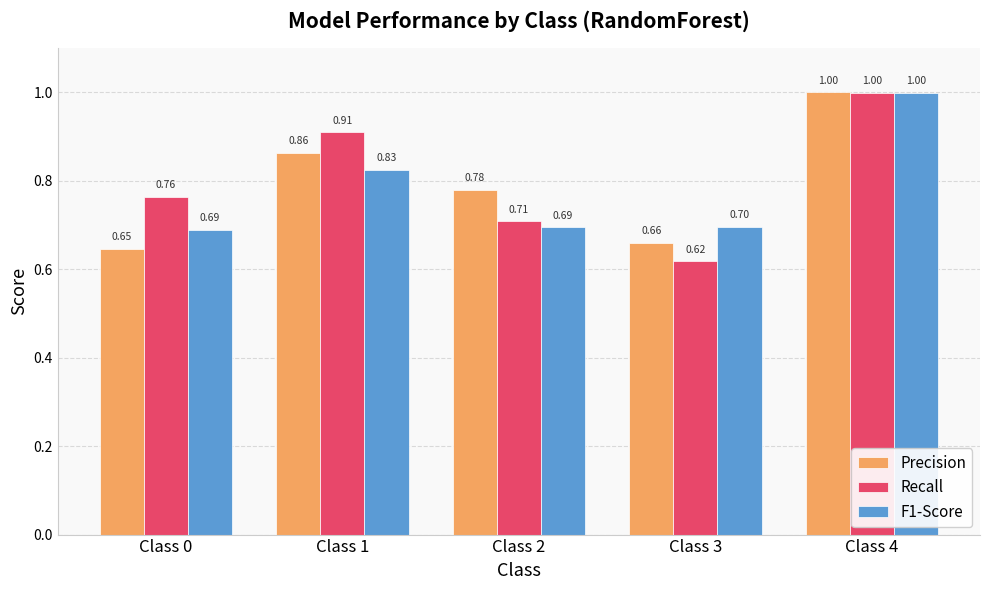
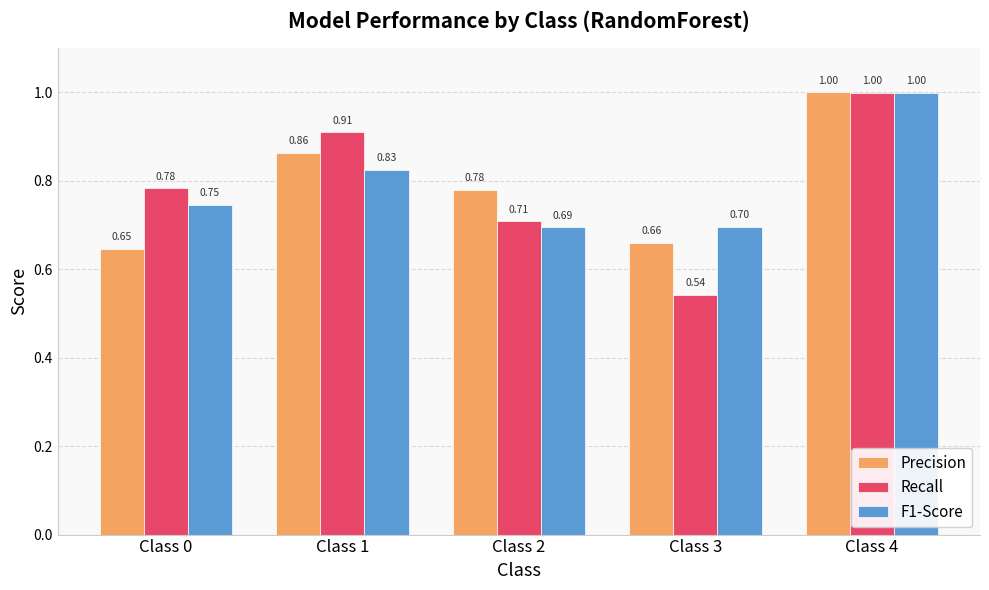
  {
    "Precision": {
      "Class 0": 0.65,
      "Class 1": 0.86,
      "Class 2": 0.78,
      "Class 3": 0.66,
      "Class 4": 1.00
    },
    "Recall": {
-     "Class 0": 0.76,
+     "Class 0": 0.78,
      "Class 1": 0.91,
      "Class 2": 0.71,
-     "Class 3": 0.62,
+     "Class 3": 0.54,
      "Class 4": 1.00
    },
    "F1-Score": {
-     "Class 0": 0.69,
+     "Class 0": 0.75,
      "Class 1": 0.83,
      "Class 2": 0.69,
      "Class 3": 0.70,
      "Class 4": 1.00
    }
  }
